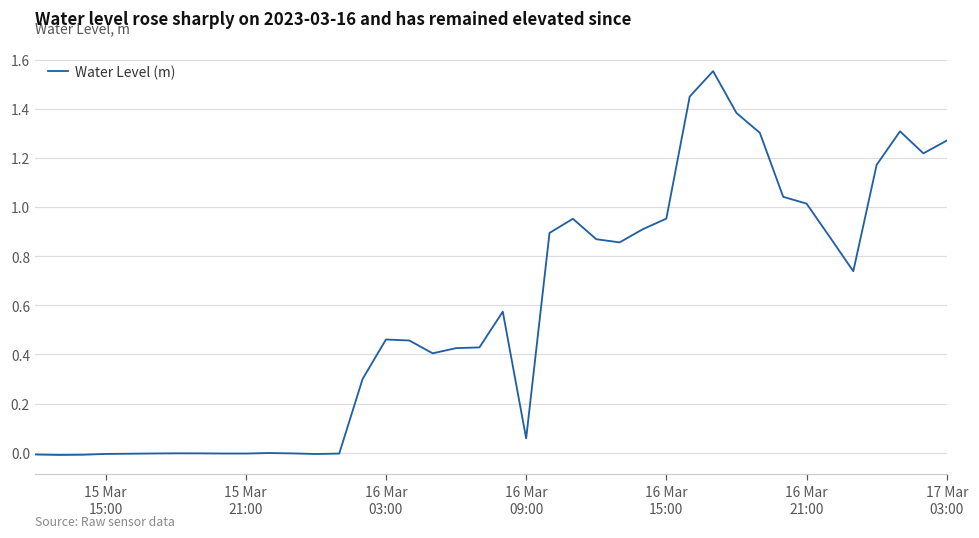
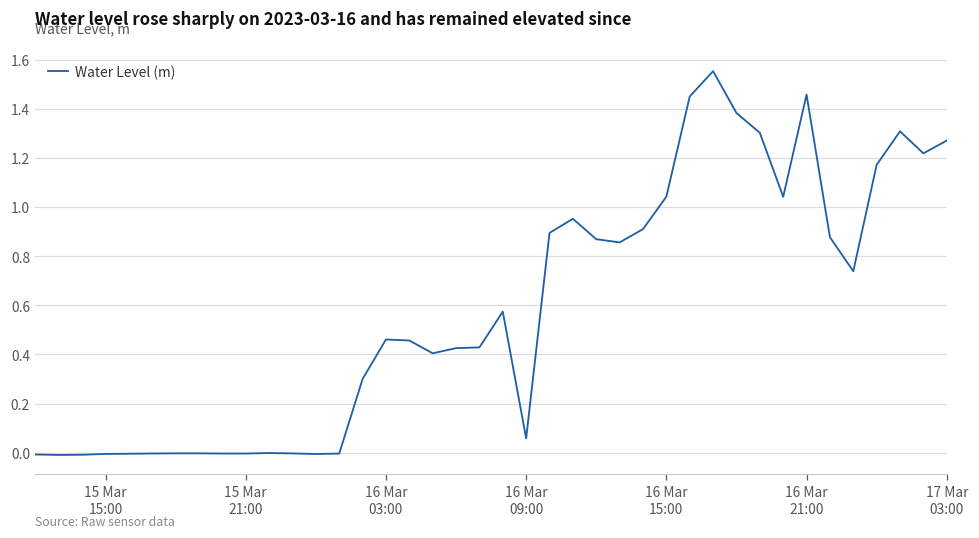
  {
    "15 Mar 15:00": 0.00,
    "15 Mar 21:00": 0.00,
    "16 Mar 03:00": 0.46,
    "16 Mar 09:00": 0.06,
-   "16 Mar 15:00": 0.95,
-   "16 Mar 21:00": 1.01,
+   "16 Mar 15:00": 1.04,
+   "16 Mar 21:00": 1.46,
    "17 Mar 03:00": 1.27
  }
